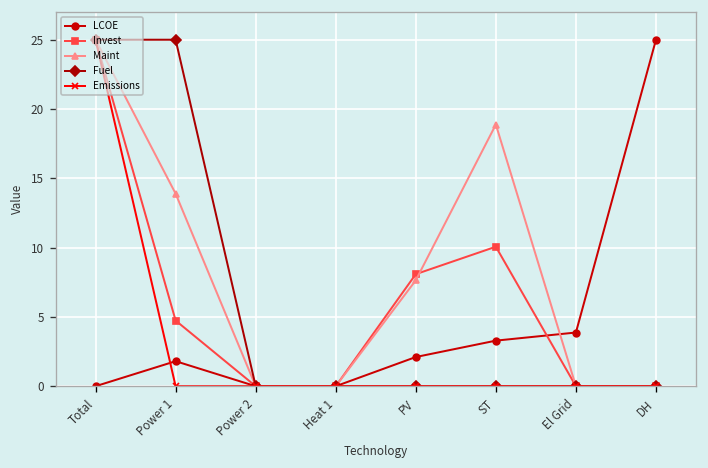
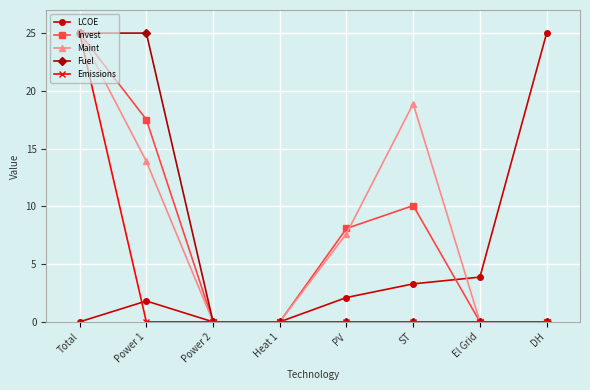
  {
    "Invest": {
-     "Power 1": 4.7,
+     "Power 1": 17.5,
      "PV": 8.1,
      "ST": 10.1
    },
    "Maint": {
      "Power 1": 13.9,
      "PV": 7.6,
      "ST": 18.9
    }
  }
